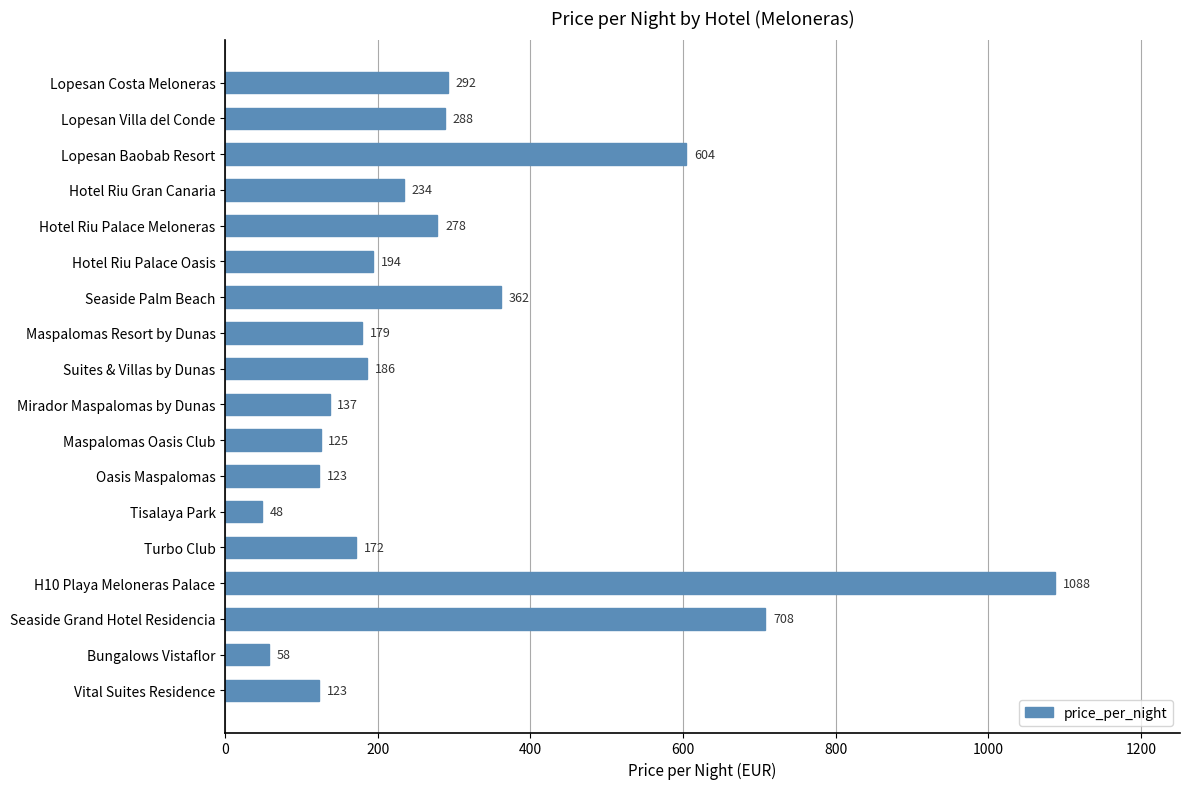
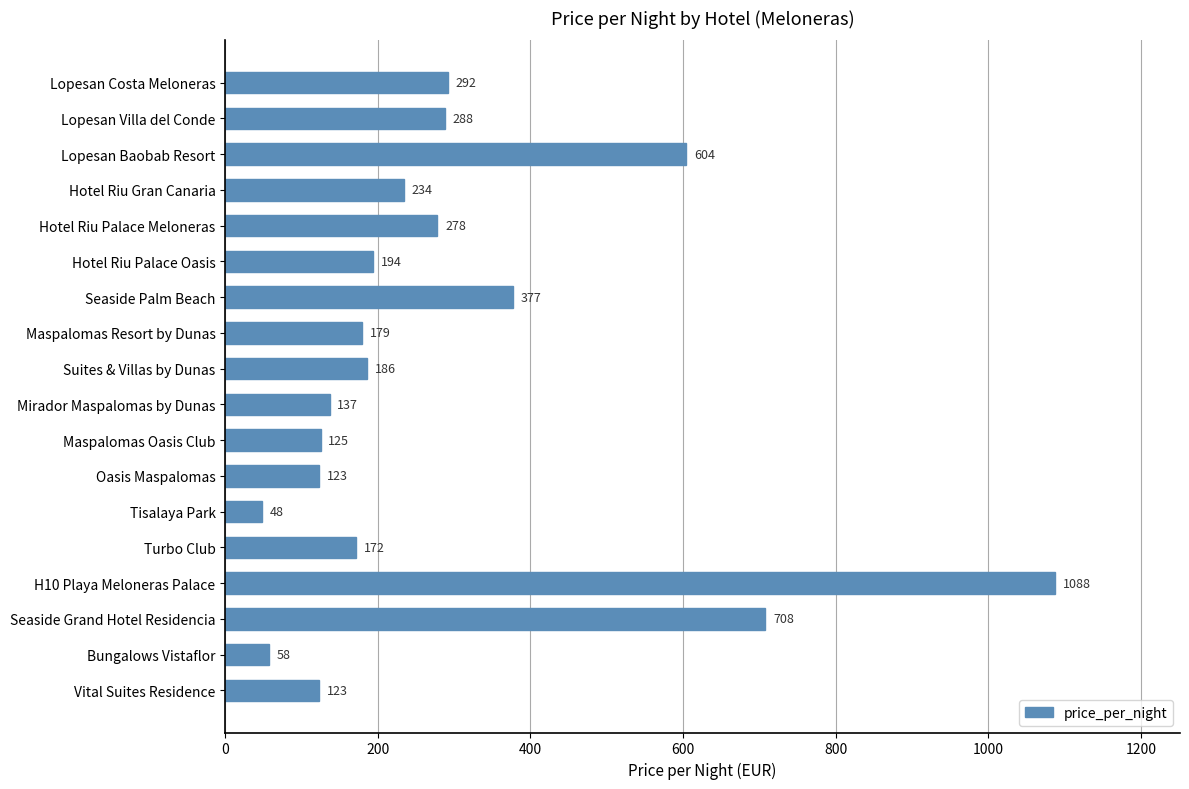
  {
    "Lopesan Costa Meloneras": 292,
    "Lopesan Villa del Conde": 288,
    "Lopesan Baobab Resort": 604,
    "Hotel Riu Gran Canaria": 234,
    "Hotel Riu Palace Meloneras": 278,
    "Hotel Riu Palace Oasis": 194,
-   "Seaside Palm Beach": 362,
+   "Seaside Palm Beach": 377,
    "Maspalomas Resort by Dunas": 179,
    "Suites & Villas by Dunas": 186,
    "Mirador Maspalomas by Dunas": 137,
    "Maspalomas Oasis Club": 125,
    "Oasis Maspalomas": 123,
    "Tisalaya Park": 48,
    "Turbo Club": 172,
    "H10 Playa Meloneras Palace": 1088,
    "Seaside Grand Hotel Residencia": 708,
    "Bungalows Vistaflor": 58,
    "Vital Suites Residence": 123
  }
